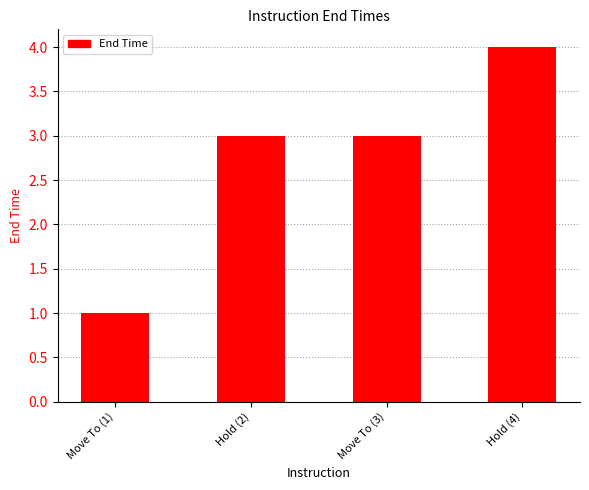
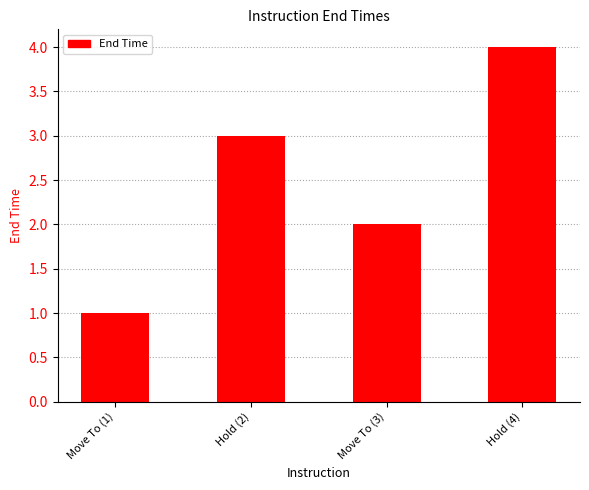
  {
    "Move To (1)": 1,
    "Hold (2)": 3,
-   "Move To (3)": 3,
+   "Move To (3)": 2,
    "Hold (4)": 4
  }
